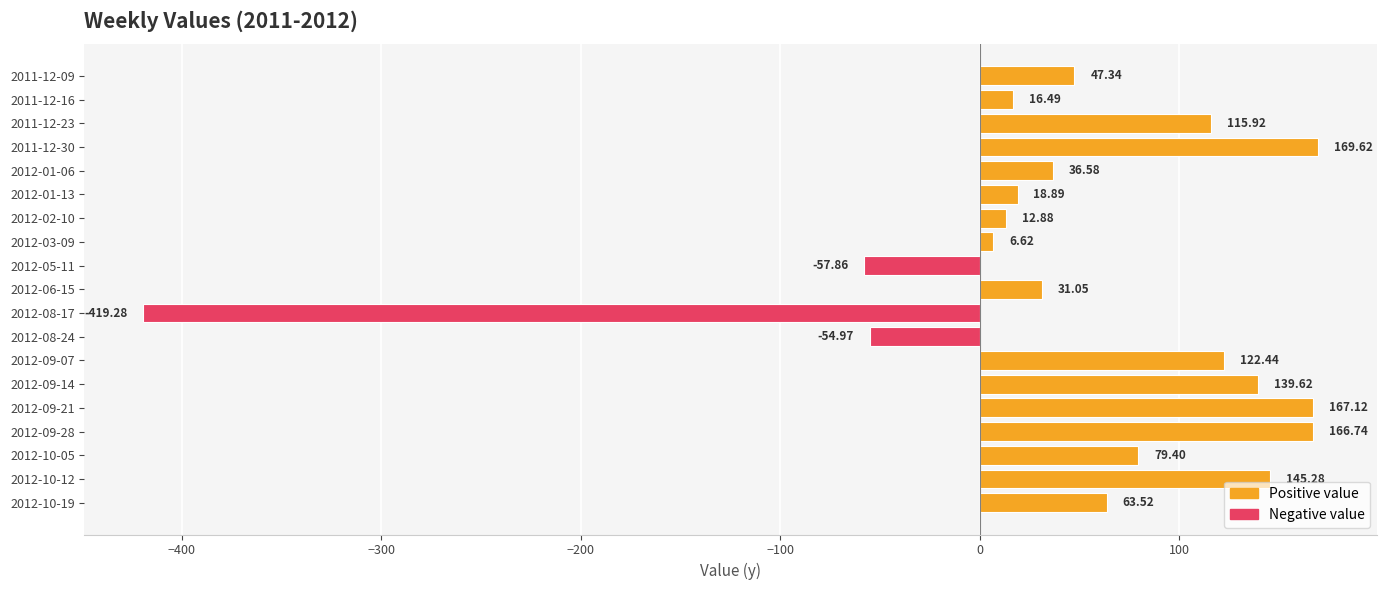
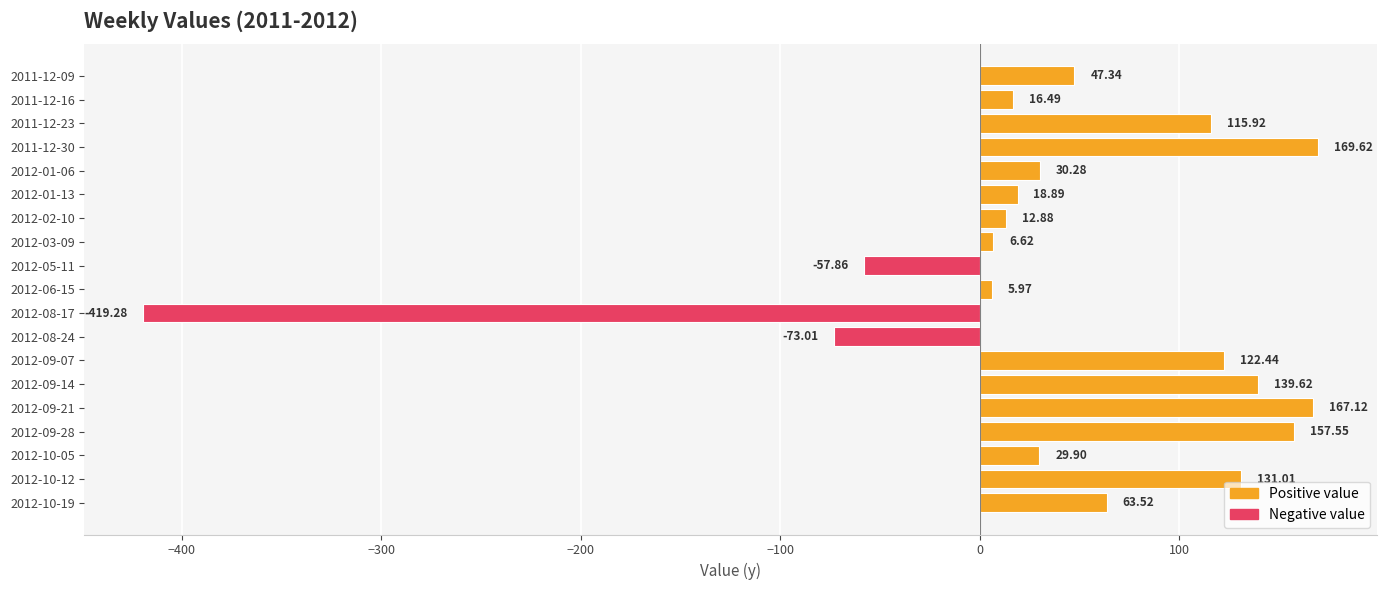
  {
    "2011-12-09": 47.34,
    "2011-12-16": 16.49,
    "2011-12-23": 115.92,
    "2011-12-30": 169.62,
-   "2012-01-06": 36.58,
+   "2012-01-06": 30.28,
    "2012-01-13": 18.89,
    "2012-02-10": 12.88,
    "2012-03-09": 6.62,
    "2012-05-11": -57.86,
-   "2012-06-15": 31.05,
+   "2012-06-15": 5.97,
    "2012-08-17": -419.28,
-   "2012-08-24": -54.97,
+   "2012-08-24": -73.01,
    "2012-09-07": 122.44,
    "2012-09-14": 139.62,
    "2012-09-21": 167.12,
-   "2012-09-28": 166.74,
-   "2012-10-05": 79.40,
-   "2012-10-12": 145,
+   "2012-09-28": 157.55,
+   "2012-10-05": 29.90,
+   "2012-10-12": 131,
    "2012-10-19": 63.52
  }
